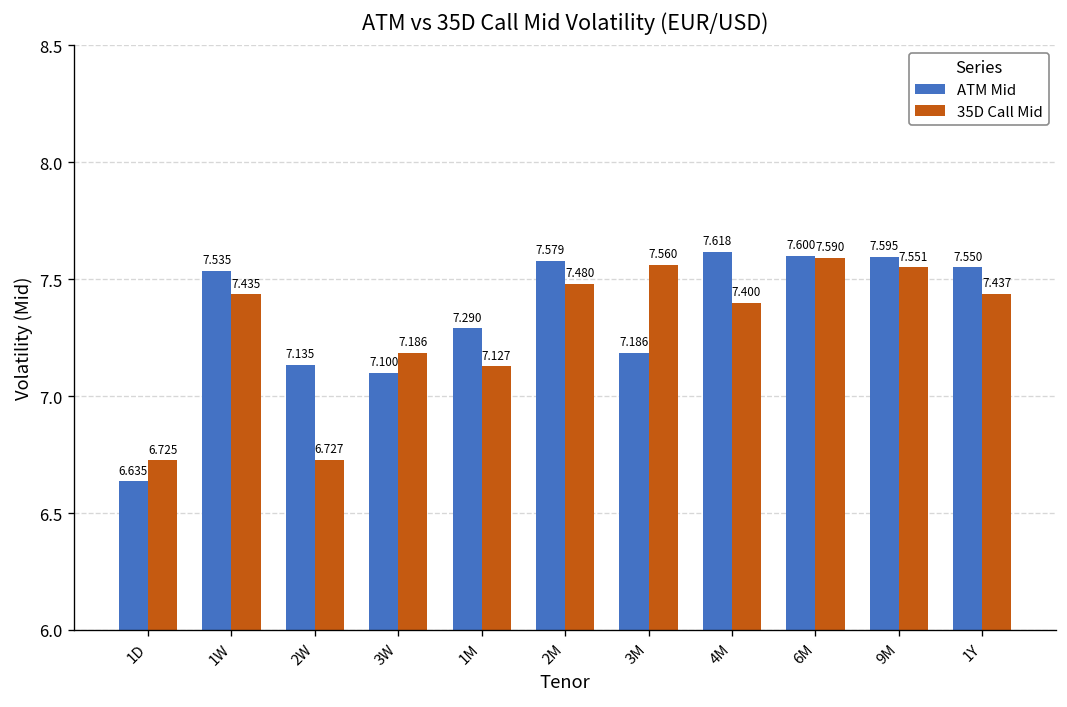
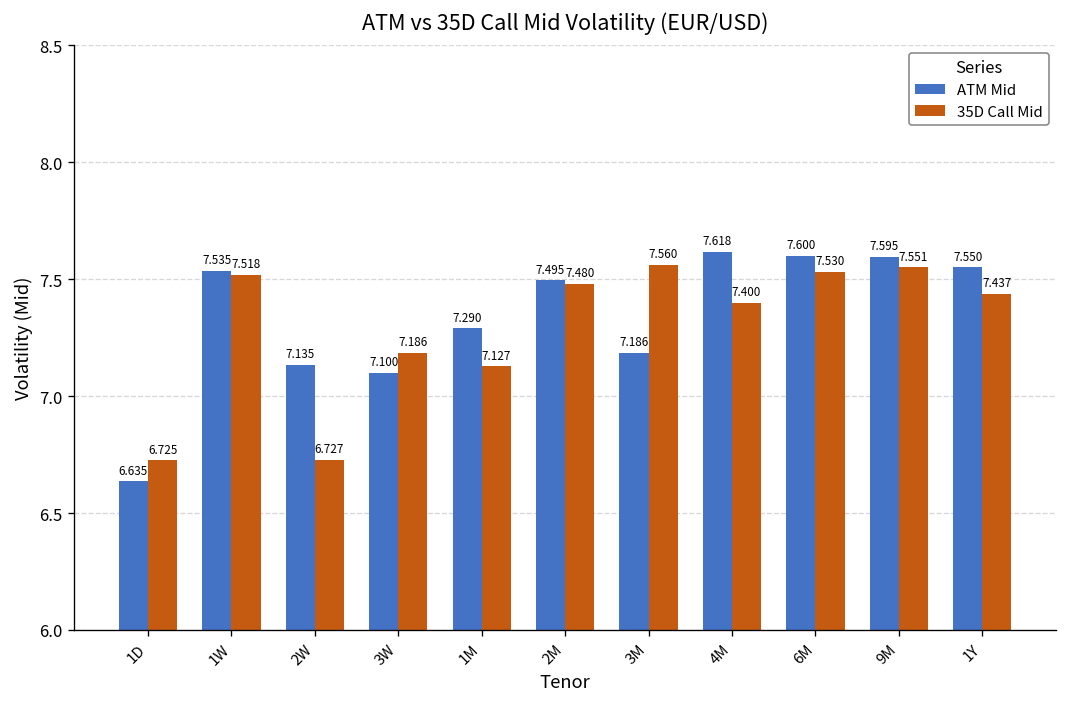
  {
    "ATM Mid": {
      "1D": 6.635,
      "1W": 7.535,
      "2W": 7.135,
      "3W": 7.100,
      "1M": 7.290,
-     "2M": 7.579,
+     "2M": 7.495,
      "3M": 7.186,
      "4M": 7.618,
      "6M": 7.600,
      "9M": 7.595,
      "1Y": 7.550
    },
    "35D Call Mid": {
      "1D": 6.725,
-     "1W": 7.435,
+     "1W": 7.518,
      "2W": 6.727,
      "3W": 7.186,
      "1M": 7.127,
      "2M": 7.480,
      "3M": 7.560,
      "4M": 7.400,
-     "6M": 7.590,
+     "6M": 7.530,
      "9M": 7.551,
      "1Y": 7.437
    }
  }
